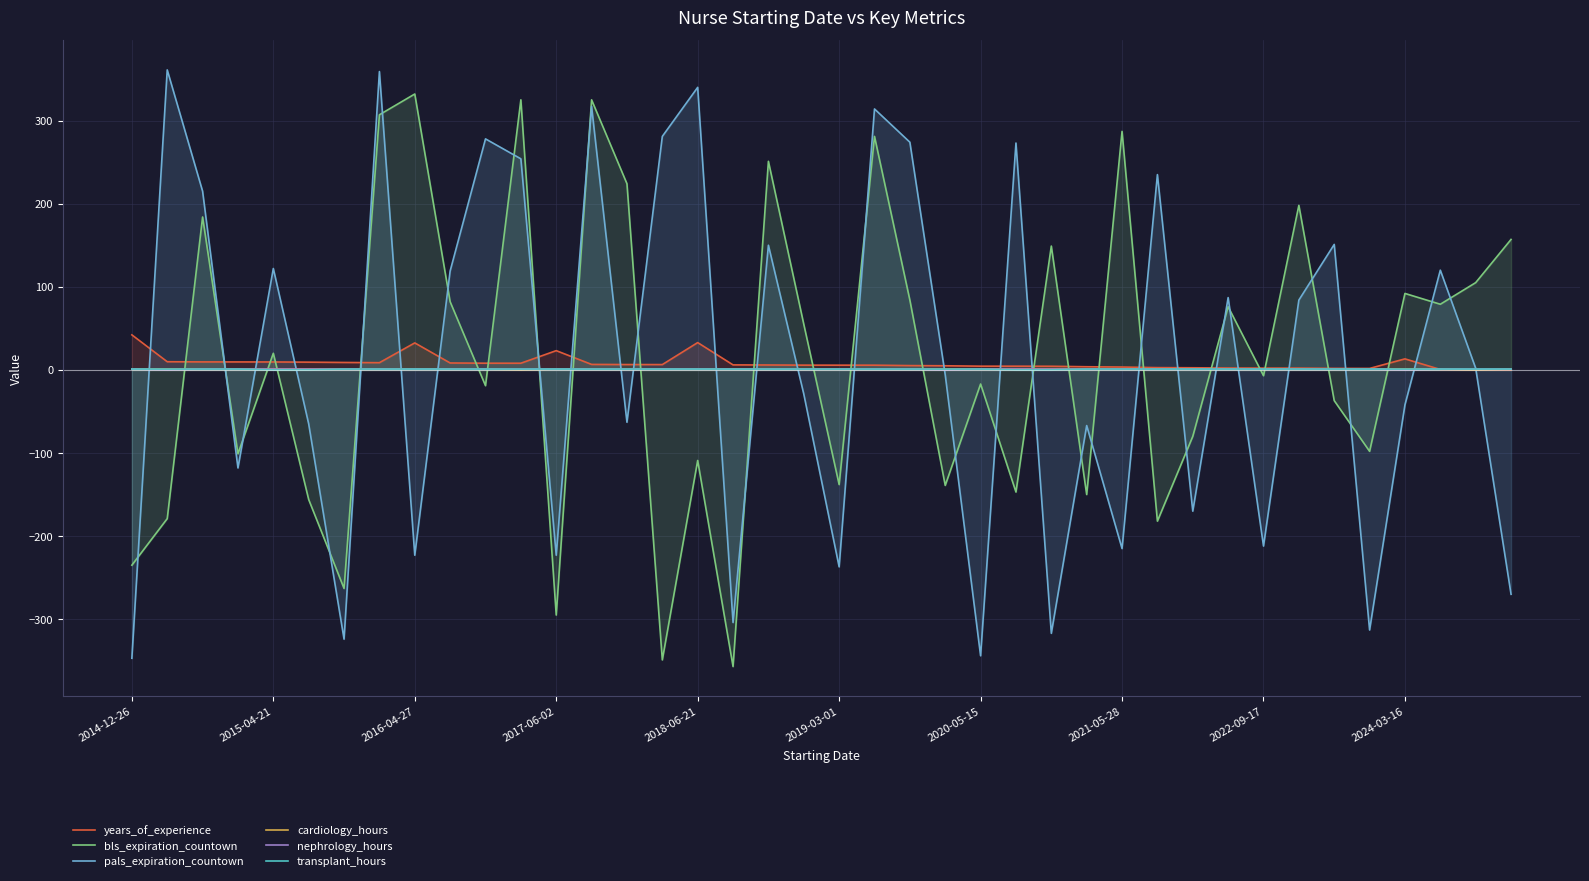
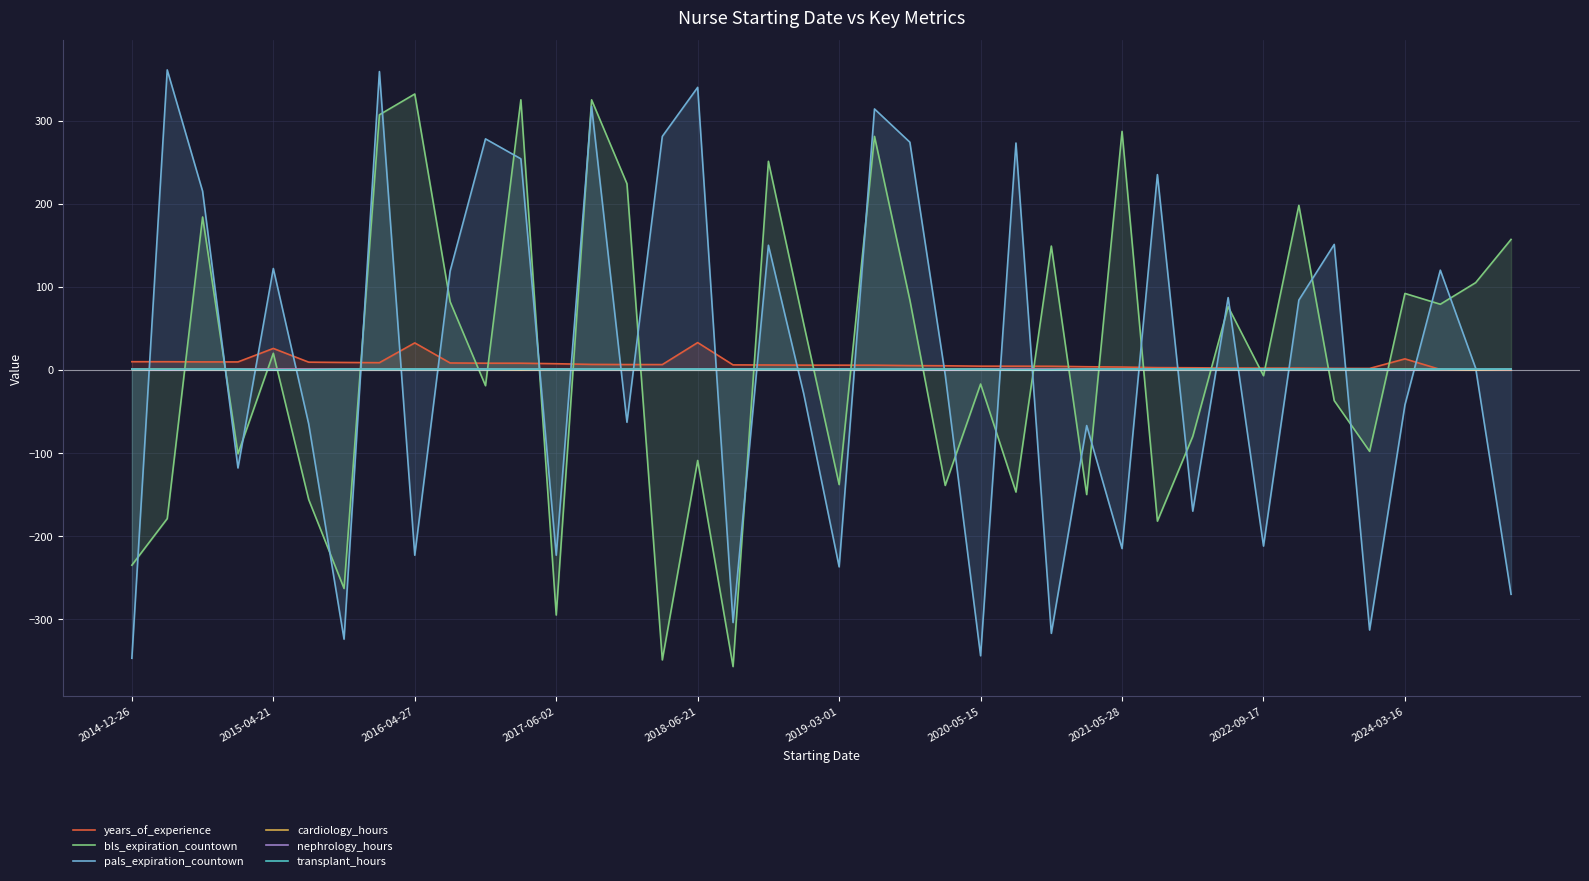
  {
    "years_of_experience": {
-     "2014-12-26": 40,
-     "2015-04-21": 10,
+     "2014-12-26": 10,
+     "2015-04-21": 30,
      "2016-04-27": 30,
-     "2017-06-02": 20,
+     "2017-06-02": 10,
      "2018-06-21": 30,
      "2019-03-01": 10,
      "2020-05-15": 0,
      "2024-03-16": 10
    }
  }
